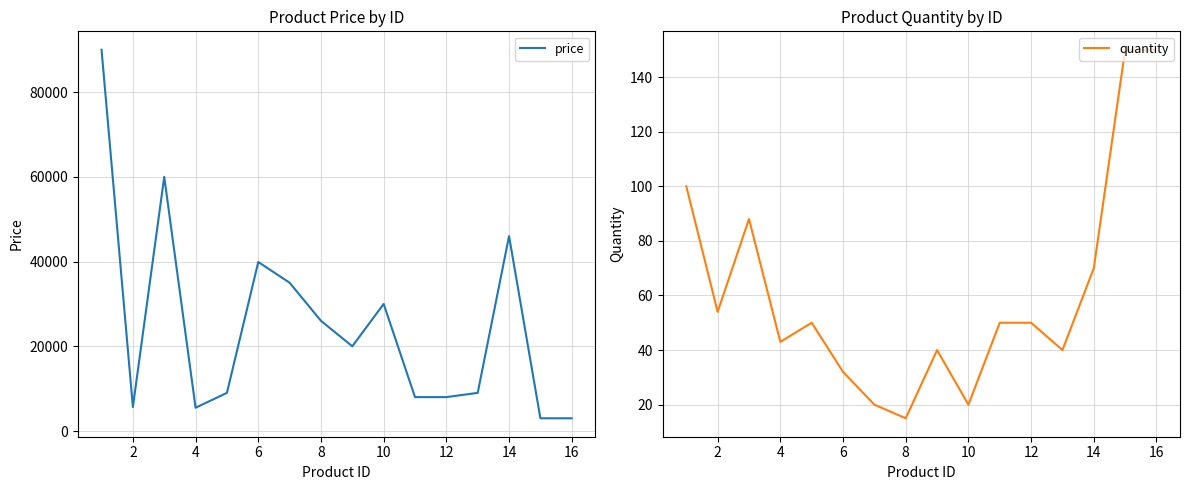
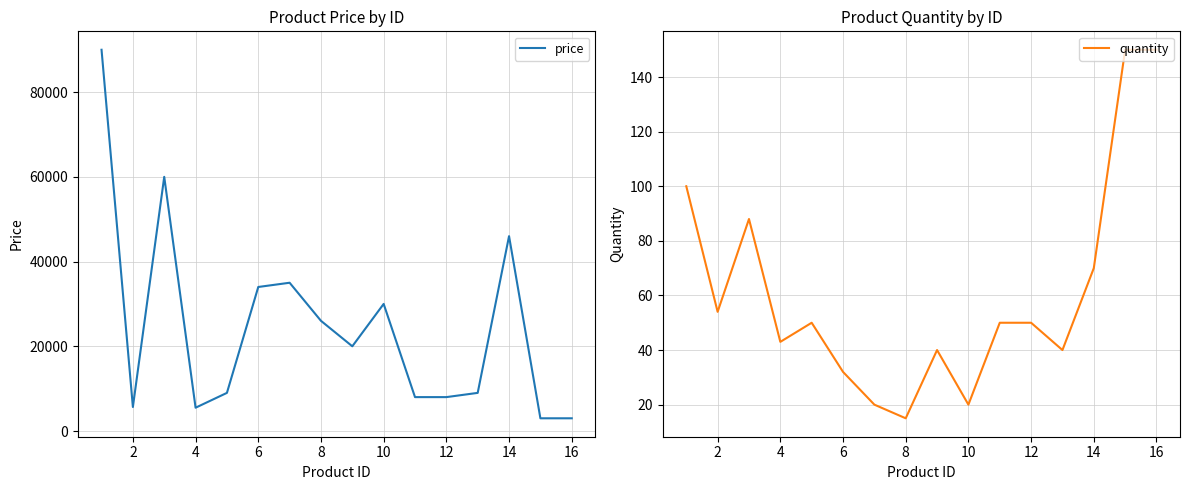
  {
    "Product Price by ID": {
      "2": 6000,
      "4": 6000,
-     "6": 40000,
+     "6": 34000,
      "8": 26000,
      "10": 30000,
      "12": 8000,
      "14": 46000,
      "16": 3000
    },
    "Product Quantity by ID": {
      "2": 54,
      "4": 43,
      "6": 32,
      "8": 15,
      "10": 20,
      "12": 50,
      "14": 70
    }
  }
